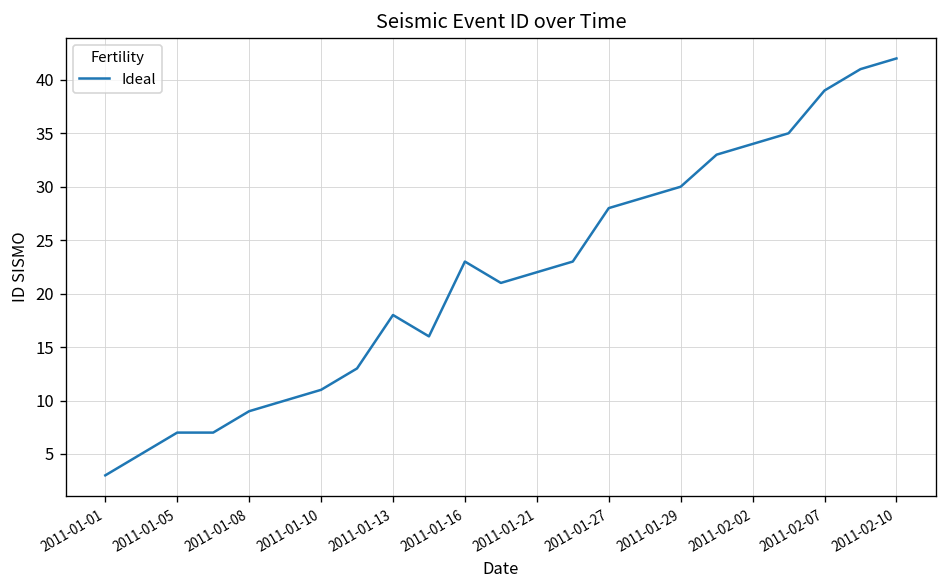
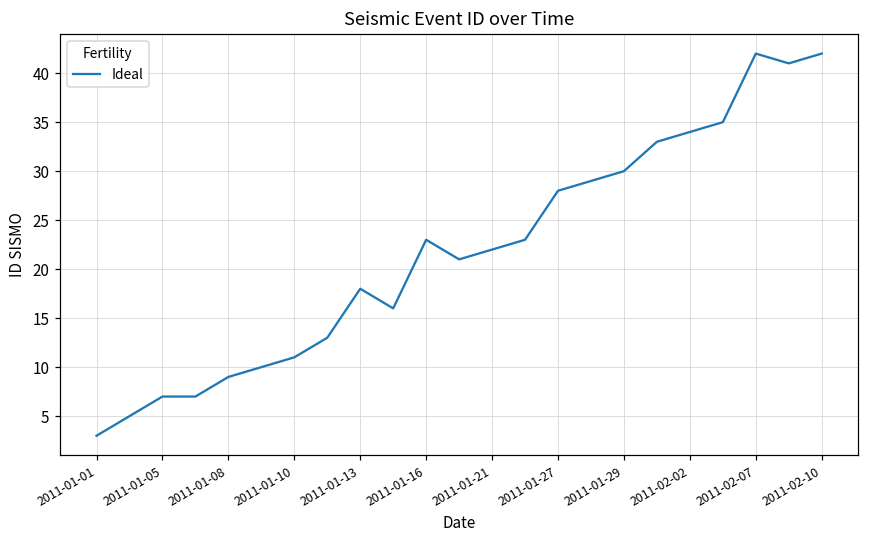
  {
    "2011-01-01": 3,
    "2011-01-05": 7,
    "2011-01-08": 9,
    "2011-01-10": 11,
    "2011-01-13": 18,
    "2011-01-16": 23,
    "2011-01-21": 22,
    "2011-01-27": 28,
    "2011-01-29": 30,
    "2011-02-02": 34,
-   "2011-02-07": 39,
+   "2011-02-07": 42,
    "2011-02-10": 42
  }
